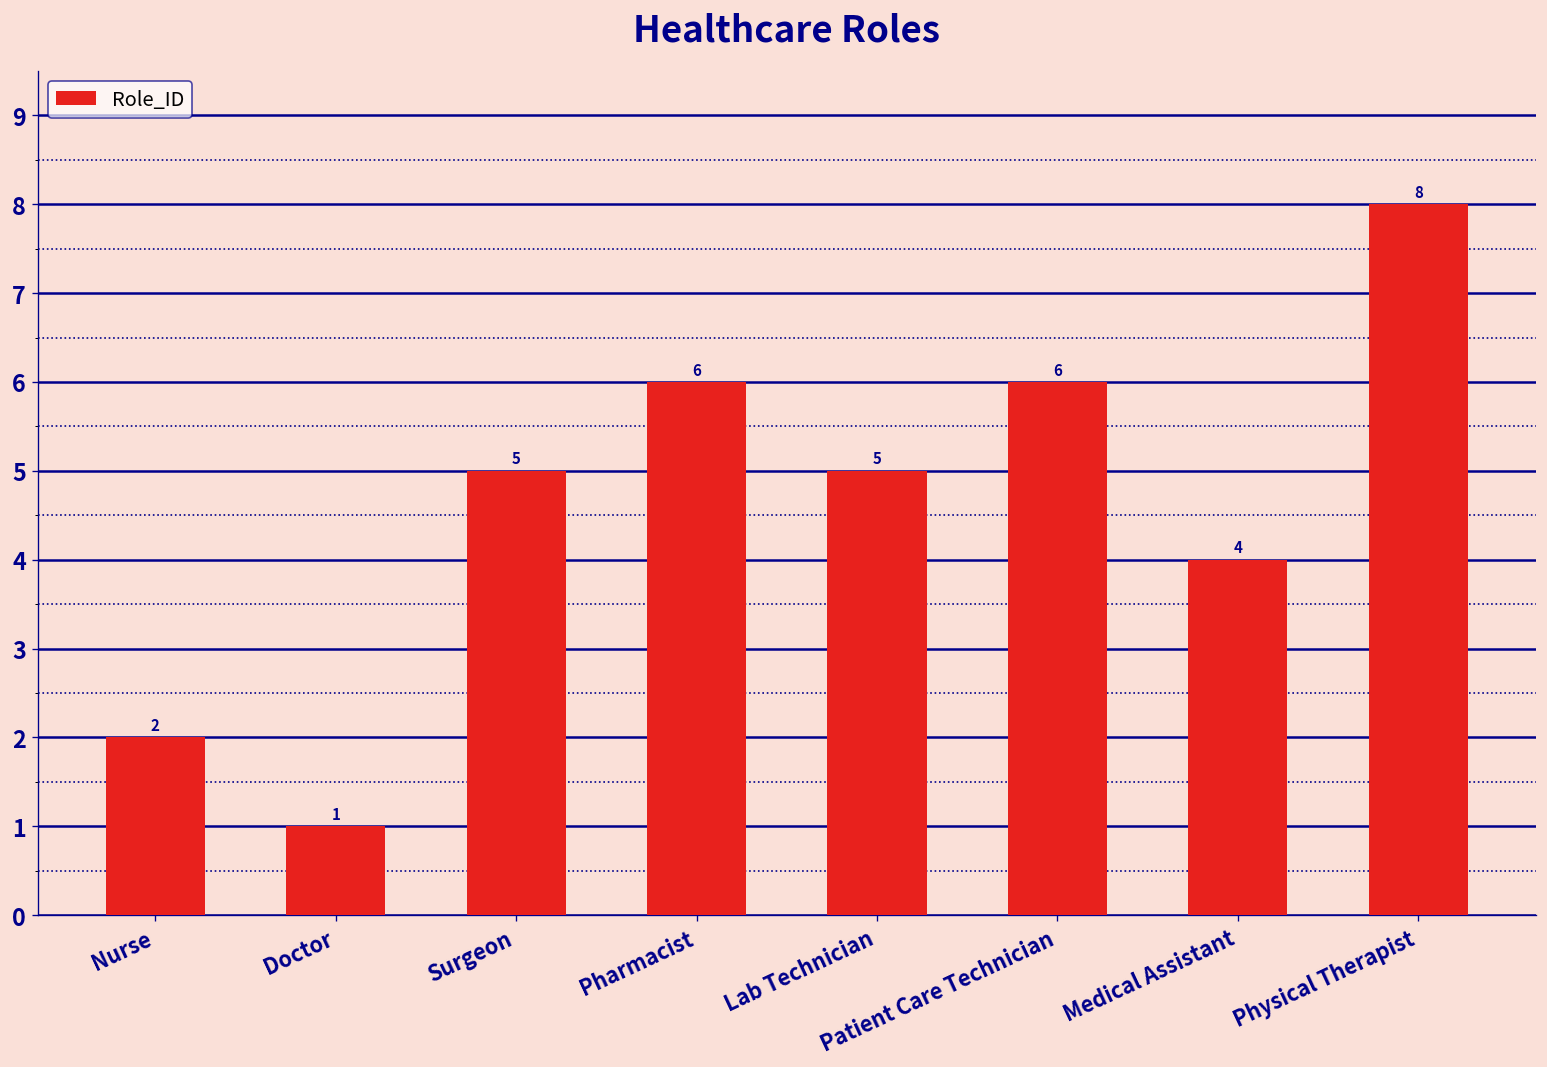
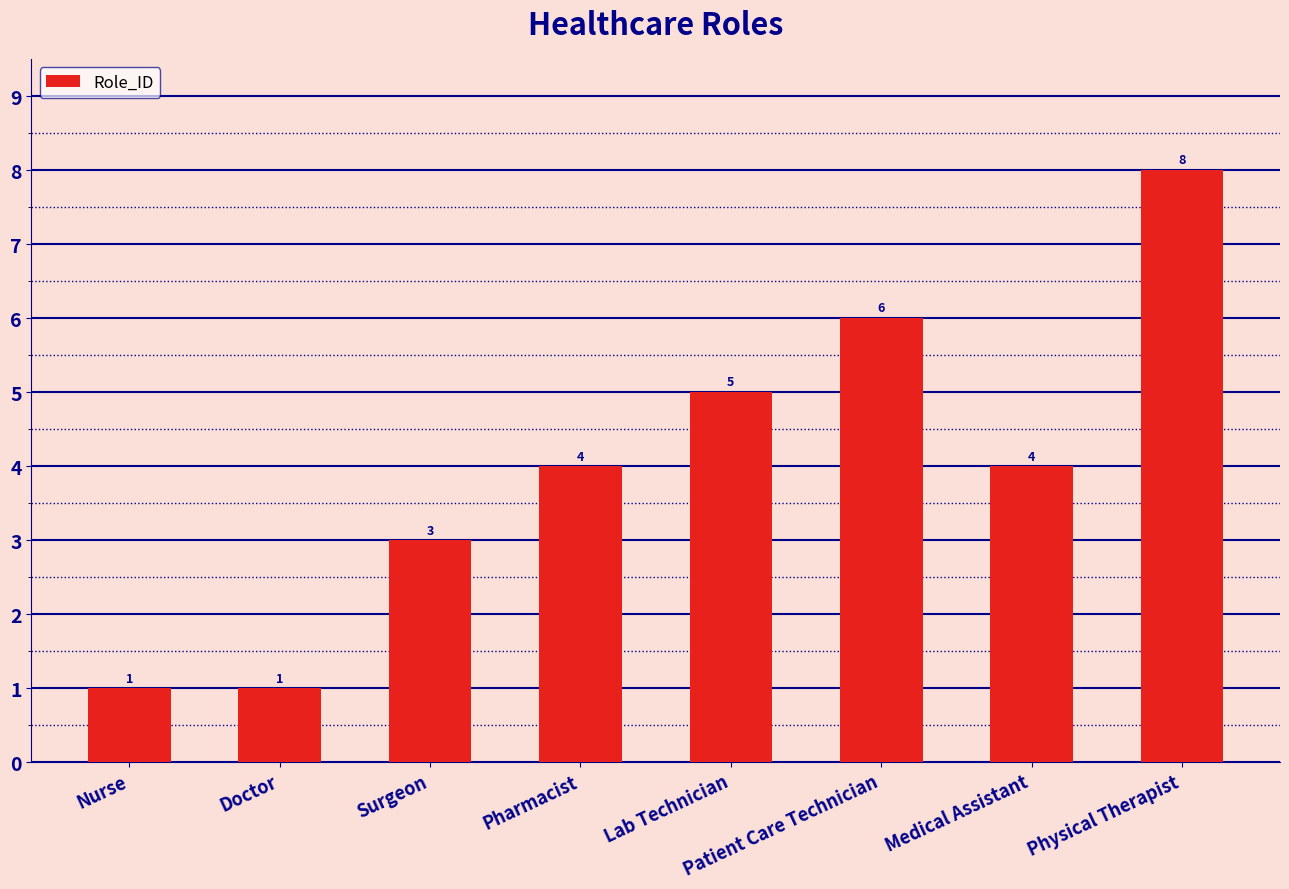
  {
-   "Nurse": 2,
+   "Nurse": 1,
    "Doctor": 1,
-   "Surgeon": 5,
-   "Pharmacist": 6,
+   "Surgeon": 3,
+   "Pharmacist": 4,
    "Lab Technician": 5,
    "Patient Care Technician": 6,
    "Medical Assistant": 4,
    "Physical Therapist": 8
  }
